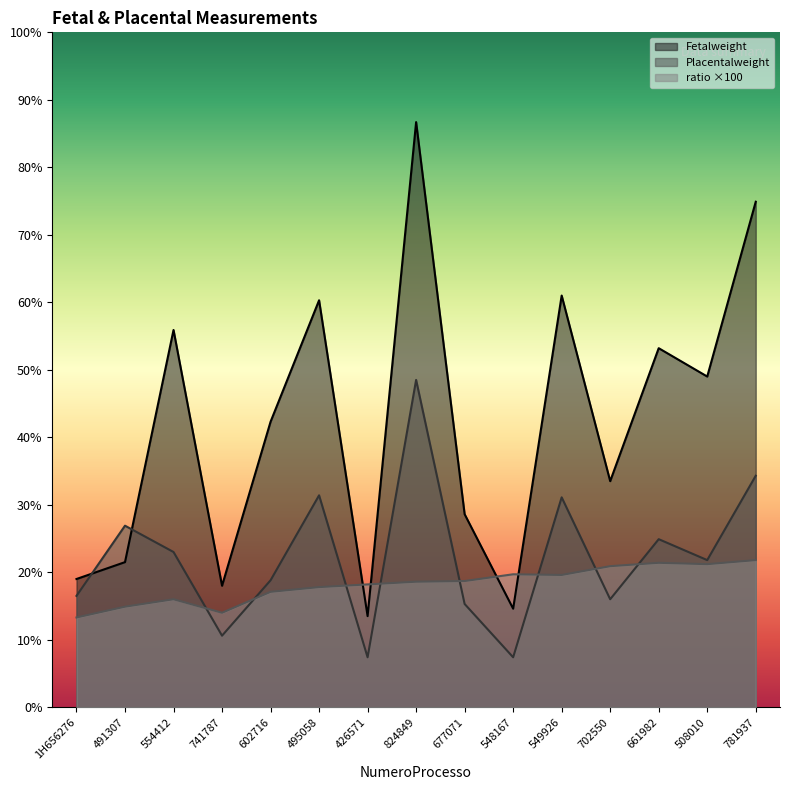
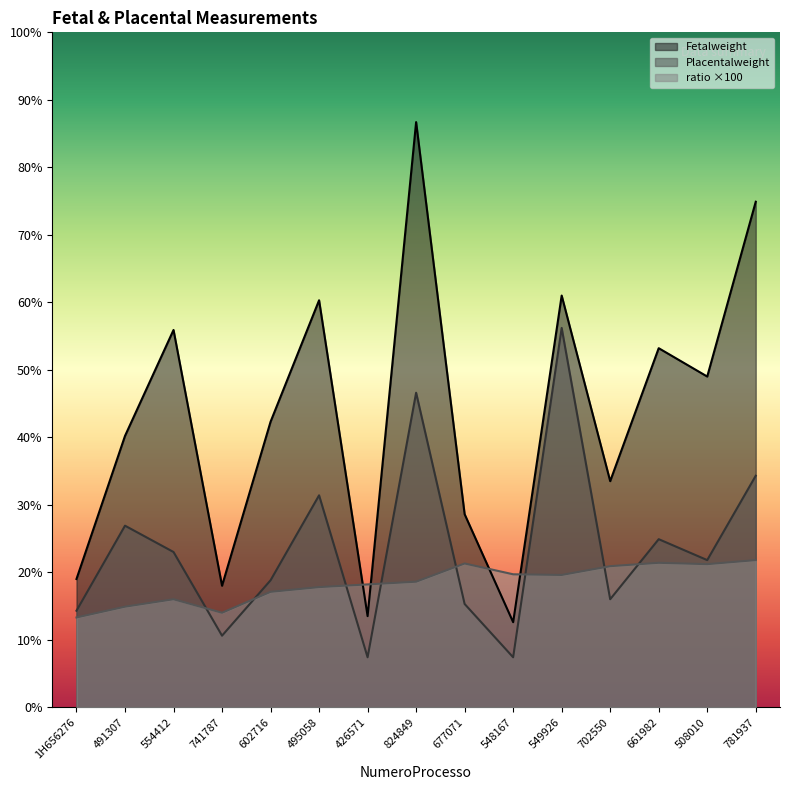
  {
    "Fetalweight": {
      "1H656276": "19%",
-     "491307": "22%",
+     "491307": "40%",
      "554412": "56%",
      "741787": "18%",
      "602716": "42%",
      "495058": "60%",
      "426571": "14%",
      "824849": "87%",
      "677071": "29%",
-     "548167": "15%",
+     "548167": "13%",
      "549926": "61%",
      "702550": "34%",
      "661982": "53%",
      "508010": "49%",
      "781937": "75%"
    },
    "Placentalweight": {
-     "1H656276": "17%",
+     "1H656276": "14%",
      "491307": "27%",
      "554412": "23%",
      "741787": "11%",
      "602716": "19%",
      "495058": "31%",
      "426571": "7%",
-     "824849": "49%",
+     "824849": "47%",
      "677071": "15%",
      "548167": "7%",
-     "549926": "31%",
+     "549926": "56%",
      "702550": "16%",
      "661982": "25%",
      "508010": "22%",
      "781937": "34%"
    },
    "ratio ×100": {
      "1H656276": "13%",
      "491307": "15%",
      "554412": "16%",
      "741787": "14%",
      "602716": "17%",
      "495058": "18%",
      "426571": "18%",
      "824849": "19%",
-     "677071": "19%",
+     "677071": "21%",
      "548167": "20%",
      "549926": "20%",
      "702550": "21%",
      "661982": "21%",
      "508010": "21%",
      "781937": "22%"
    }
  }
